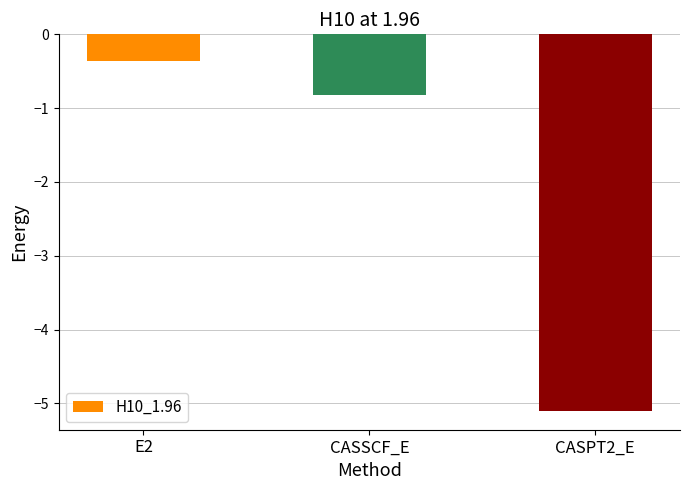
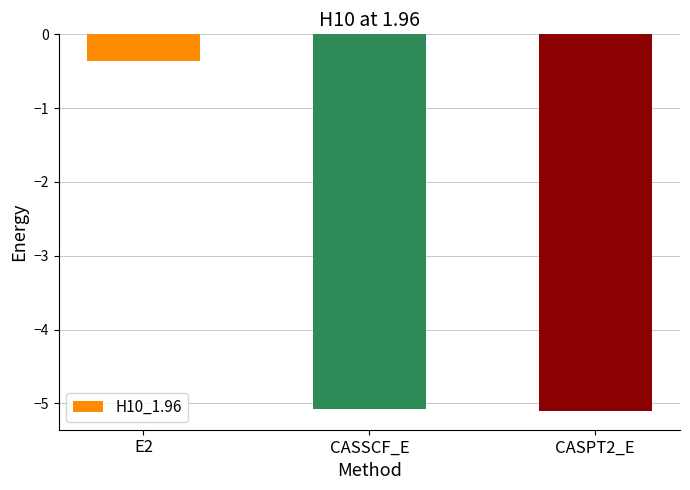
  {
    "E2": -0.4,
-   "CASSCF_E": -0.8,
+   "CASSCF_E": -5.1,
    "CASPT2_E": -5.1
  }
